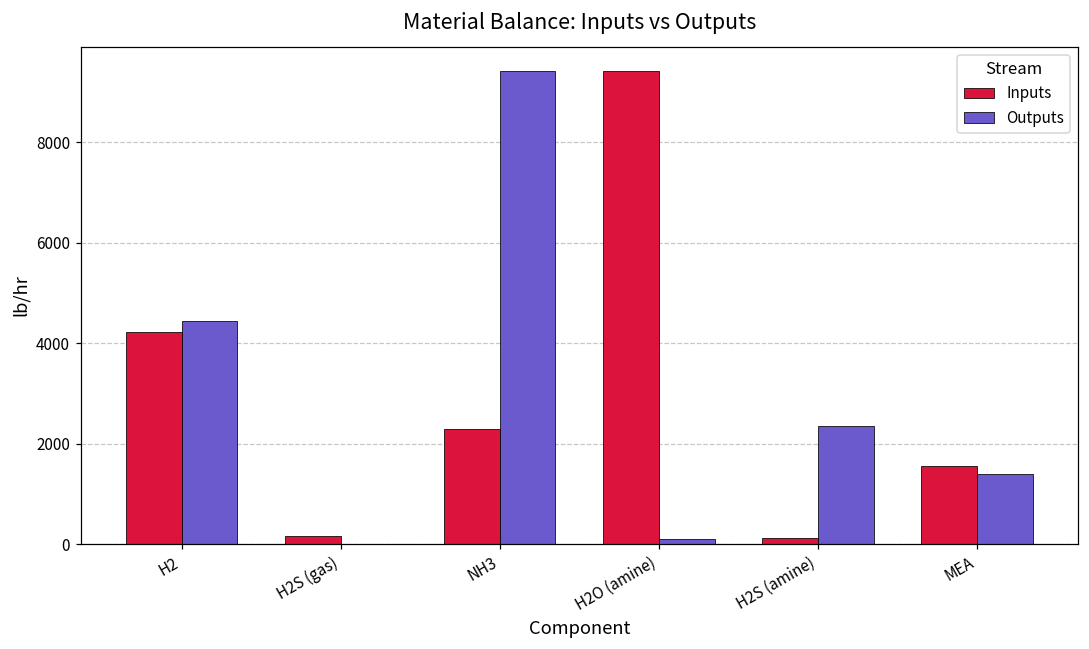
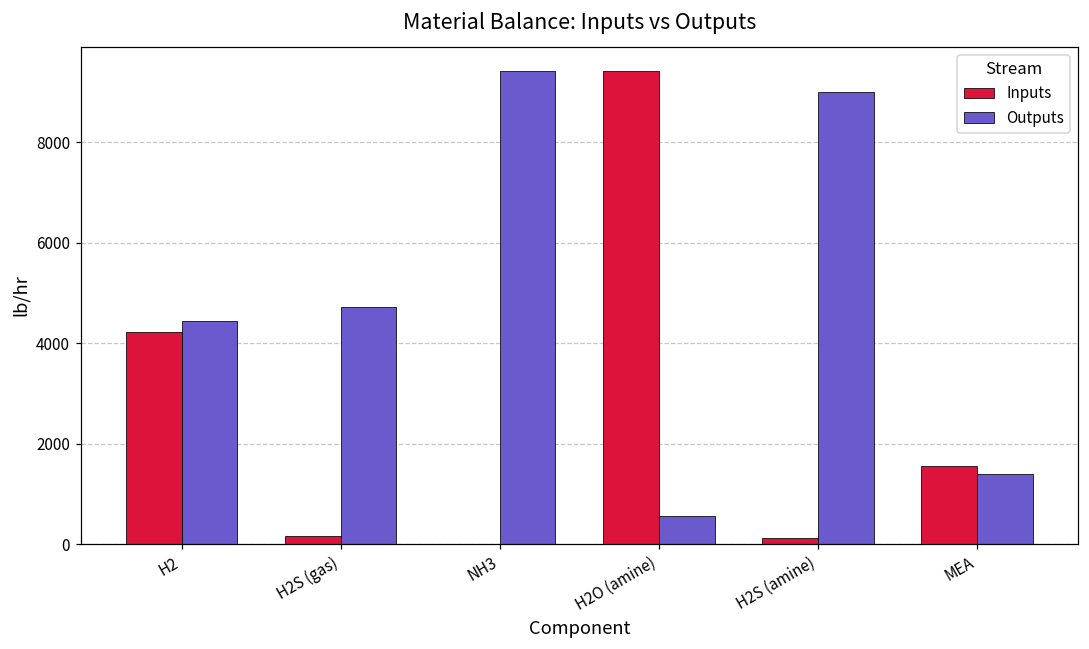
  {
    "Inputs": {
      "H2": 4200,
      "H2S (gas)": 200,
-     "NH3": 2300,
+     "NH3": 0,
      "H2O (amine)": 9400,
      "H2S (amine)": 100,
      "MEA": 1500
    },
    "Outputs": {
      "H2": 4400,
-     "H2S (gas)": 0,
+     "H2S (gas)": 4700,
      "NH3": 9400,
-     "H2O (amine)": 100,
-     "H2S (amine)": 2400,
+     "H2O (amine)": 600,
+     "H2S (amine)": 9000,
      "MEA": 1400
    }
  }
